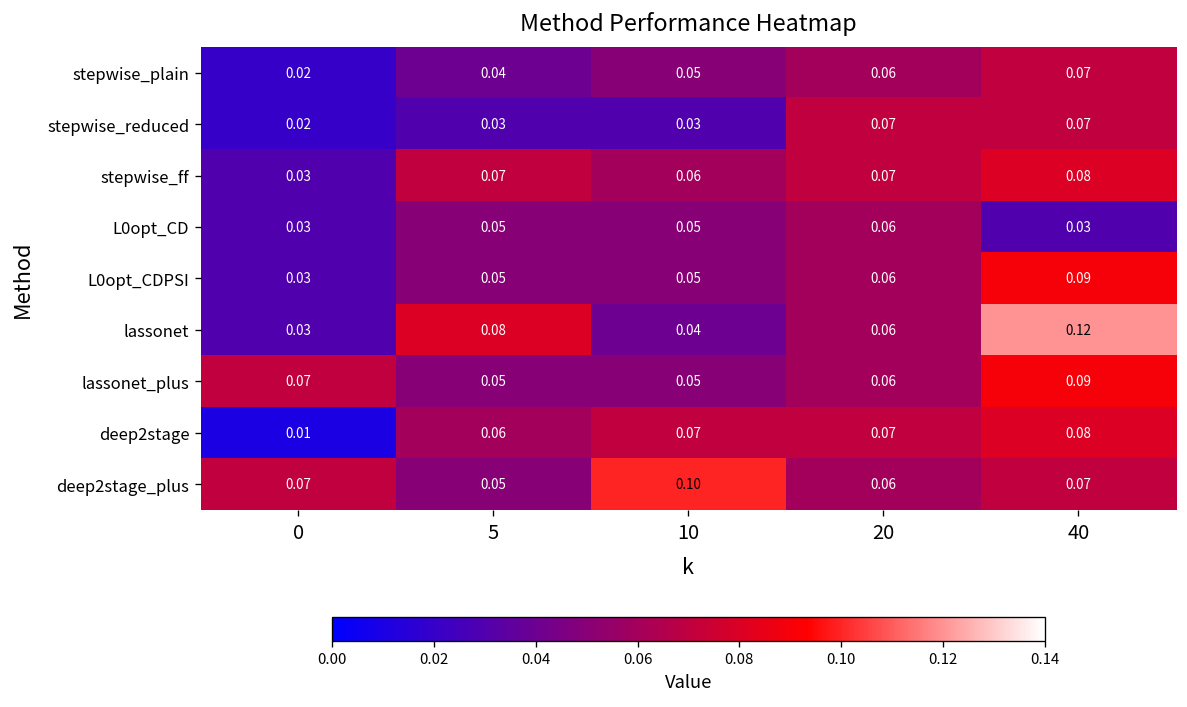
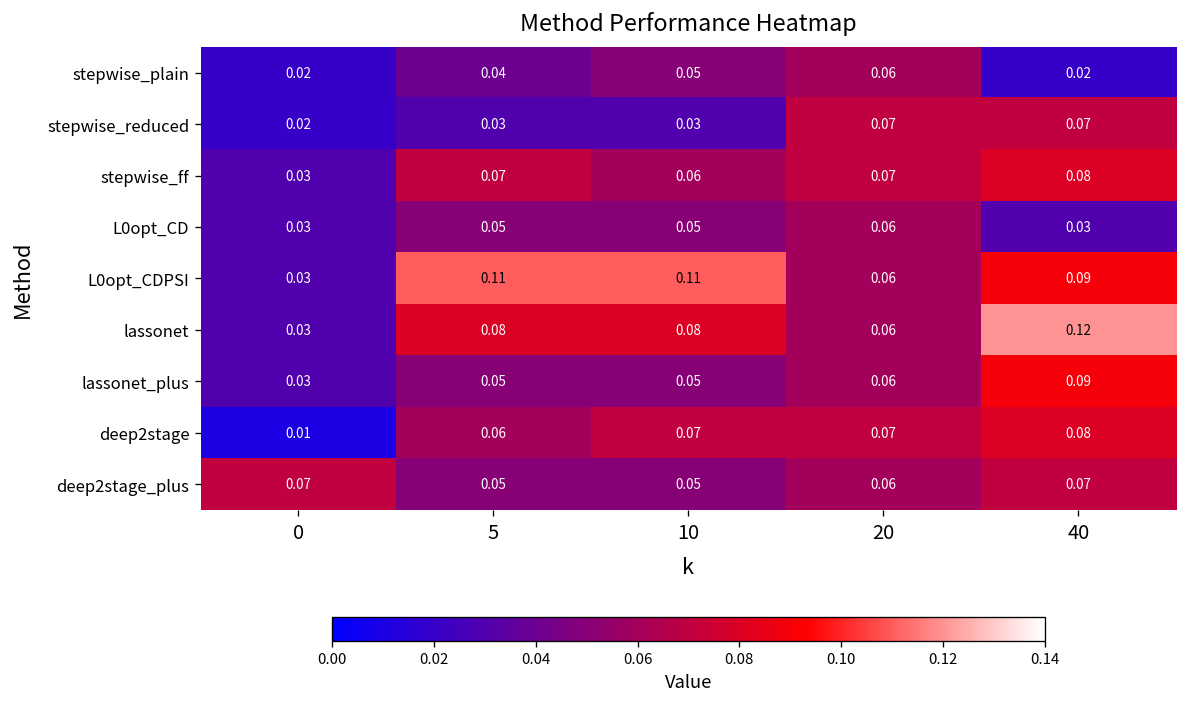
  {
    "stepwise_plain": {
      "0": 0.02,
      "5": 0.04,
      "10": 0.05,
      "20": 0.06,
-     "40": 0.07
+     "40": 0.02
    },
    "stepwise_reduced": {
      "0": 0.02,
      "5": 0.03,
      "10": 0.03,
      "20": 0.07,
      "40": 0.07
    },
    "stepwise_ff": {
      "0": 0.03,
      "5": 0.07,
      "10": 0.06,
      "20": 0.07,
      "40": 0.08
    },
    "L0opt_CD": {
      "0": 0.03,
      "5": 0.05,
      "10": 0.05,
      "20": 0.06,
      "40": 0.03
    },
    "L0opt_CDPSI": {
      "0": 0.03,
-     "5": 0.05,
-     "10": 0.05,
+     "5": 0.11,
+     "10": 0.11,
      "20": 0.06,
      "40": 0.09
    },
    "lassonet": {
      "0": 0.03,
      "5": 0.08,
-     "10": 0.04,
+     "10": 0.08,
      "20": 0.06,
      "40": 0.12
    },
    "lassonet_plus": {
-     "0": 0.07,
+     "0": 0.03,
      "5": 0.05,
      "10": 0.05,
      "20": 0.06,
      "40": 0.09
    },
    "deep2stage": {
      "0": 0.01,
      "5": 0.06,
      "10": 0.07,
      "20": 0.07,
      "40": 0.08
    },
    "deep2stage_plus": {
      "0": 0.07,
      "5": 0.05,
-     "10": 0.10,
+     "10": 0.05,
      "20": 0.06,
      "40": 0.07
    }
  }
